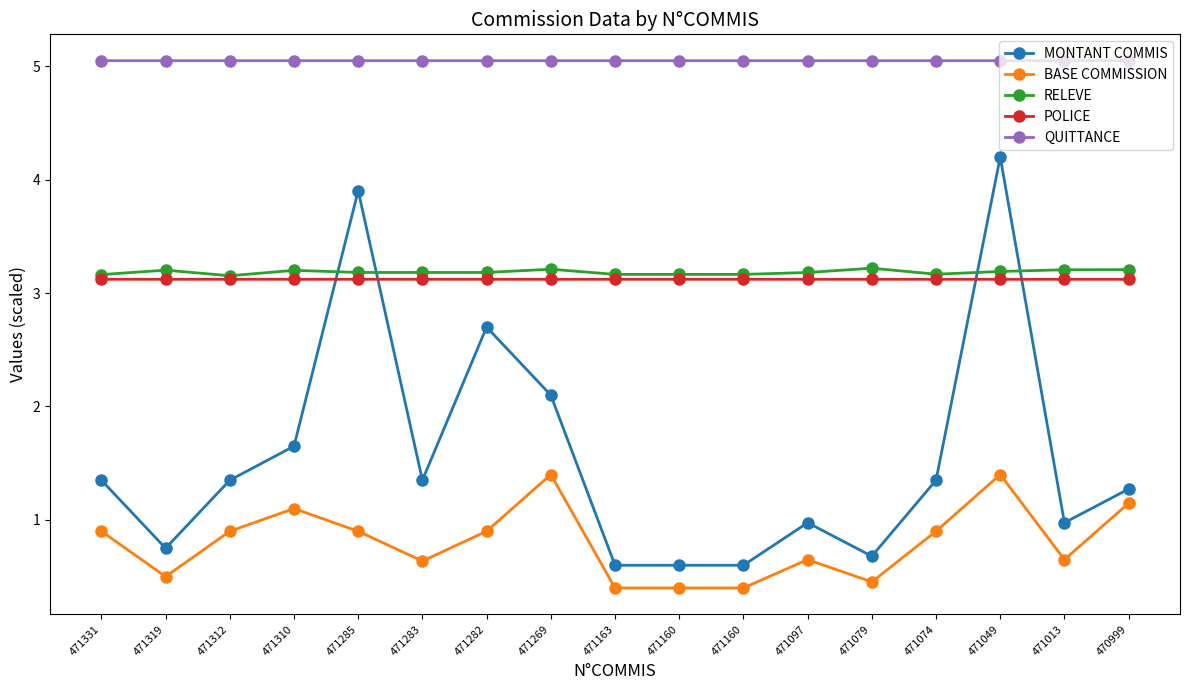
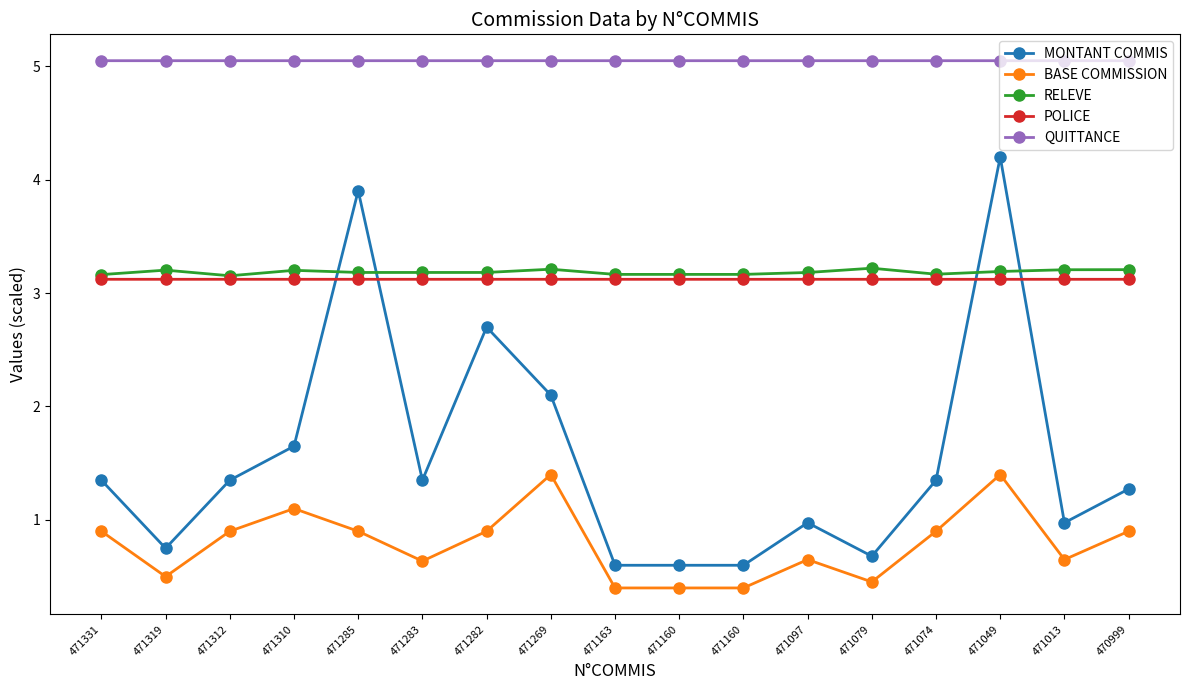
  {
    "MONTANT COMMIS": {
      "471331": 1.35,
      "471319": 0.75,
      "471312": 1.35,
      "471310": 1.65,
      "471285": 3.90,
      "471283": 1.35,
      "471282": 2.70,
      "471269": 2.10,
      "471163": 0.60,
      "471097": 0.98,
      "471079": 0.68,
      "471074": 1.35,
      "471049": 4.20,
      "471013": 0.98,
      "470999": 1.27
    },
    "BASE COMMISSION": {
      "471331": 0.90,
      "471319": 0.50,
      "471312": 0.90,
      "471310": 1.10,
      "471285": 0.90,
      "471283": 0.64,
      "471282": 0.90,
      "471269": 1.40,
      "471163": 0.40,
      "471097": 0.65,
      "471079": 0.45,
      "471074": 0.90,
      "471049": 1.40,
      "471013": 0.65,
-     "470999": 1.15
+     "470999": 0.90
    },
    "RELEVE": {
      "471331": 3.16,
      "471319": 3.20,
      "471312": 3.15,
      "471310": 3.20,
      "471285": 3.18,
      "471283": 3.18,
      "471282": 3.18,
      "471269": 3.21,
      "471163": 3.16,
      "471097": 3.18,
      "471079": 3.22,
      "471074": 3.17,
      "471049": 3.19,
      "471013": 3.21,
      "470999": 3.21
    },
    "POLICE": {
      "471331": 3.12,
      "471319": 3.12,
      "471312": 3.12,
      "471310": 3.12,
      "471285": 3.12,
      "471283": 3.12,
      "471282": 3.12,
      "471269": 3.12,
      "471163": 3.12,
      "471097": 3.12,
      "471079": 3.12,
      "471074": 3.12,
      "471049": 3.12,
      "471013": 3.12,
      "470999": 3.12
    },
    "QUITTANCE": {
      "471331": 5.05,
      "471319": 5.05,
      "471312": 5.05,
      "471310": 5.05,
      "471285": 5.05,
      "471283": 5.05,
      "471282": 5.05,
      "471269": 5.05,
      "471163": 5.05,
      "471097": 5.05,
      "471079": 5.05,
      "471074": 5.05
    }
  }
